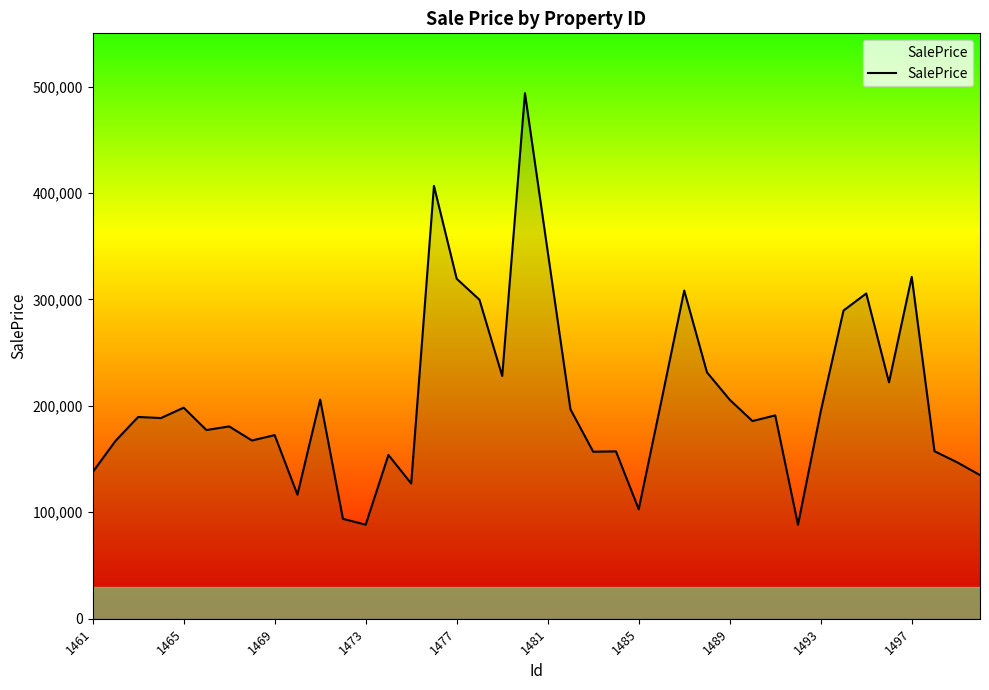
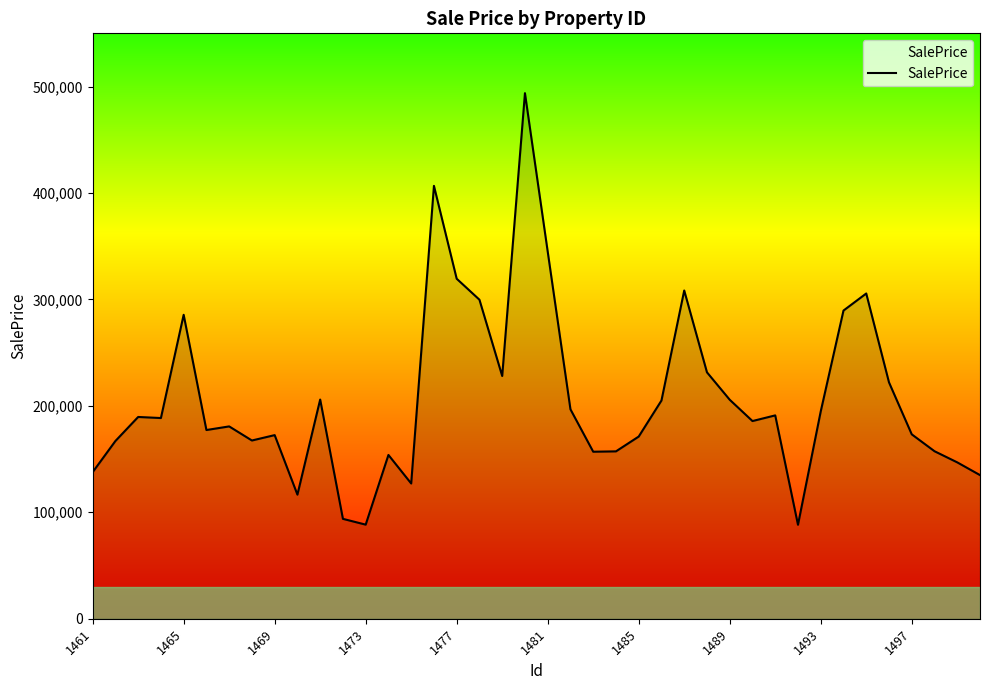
  {
    "1461": "138,000",
-   "1465": "198,000",
+   "1465": "286,000",
    "1469": "173,000",
    "1473": "88,000",
    "1477": "319,000",
    "1481": "345,000",
-   "1485": "103,000",
+   "1485": "171,000",
    "1489": "206,000",
    "1493": "195,000",
-   "1497": "321,000"
+   "1497": "173,000"
  }
